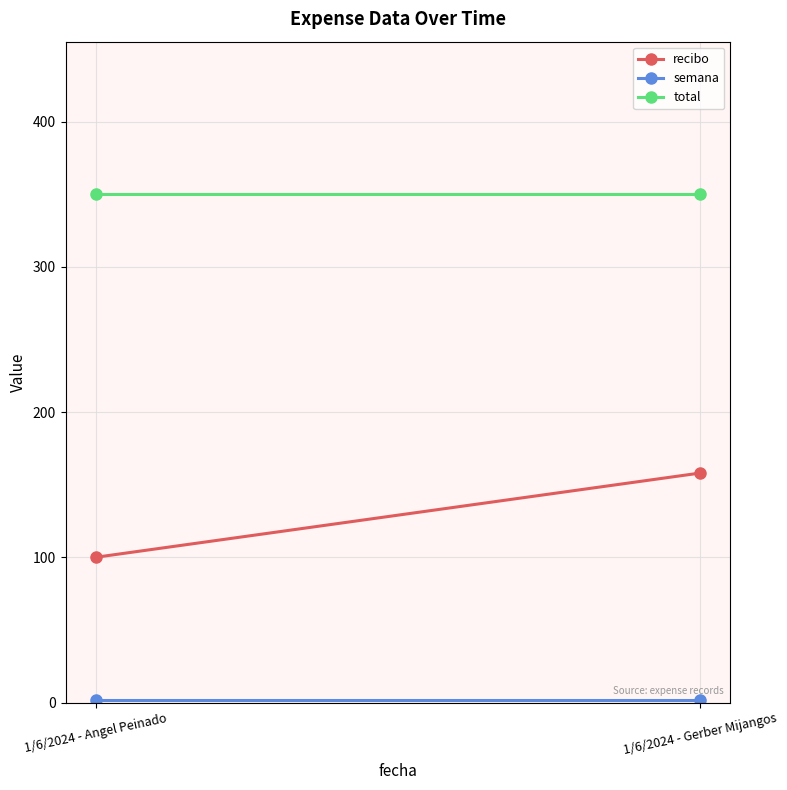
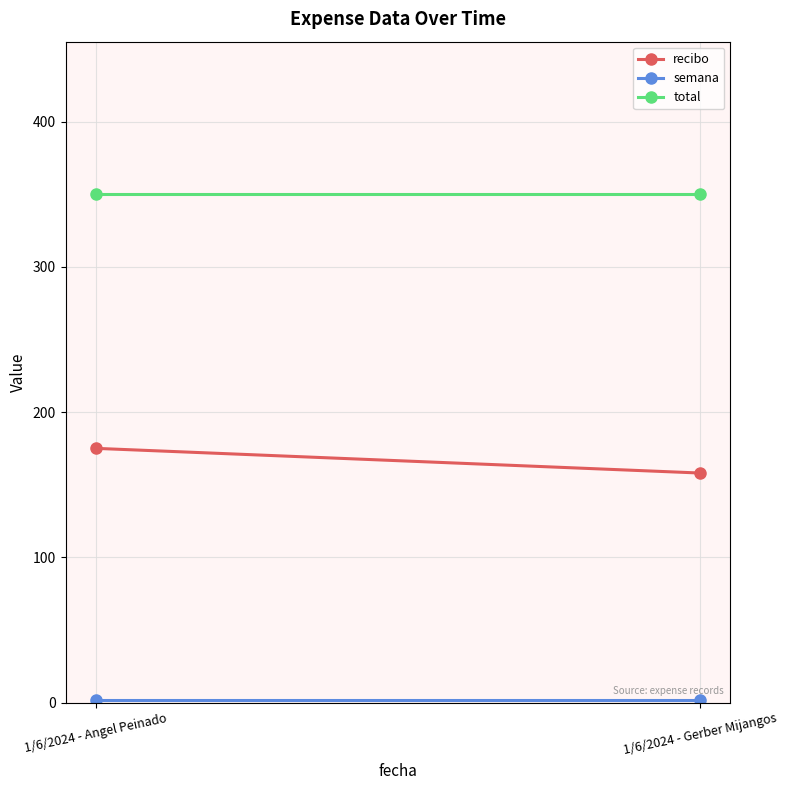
  {
    "recibo": {
-     "1/6/2024 - Angel Peinado": 100,
+     "1/6/2024 - Angel Peinado": 175,
      "1/6/2024 - Gerber Mijangos": 158
    },
    "semana": {
      "1/6/2024 - Angel Peinado": 2,
      "1/6/2024 - Gerber Mijangos": 2
    },
    "total": {
      "1/6/2024 - Angel Peinado": 350,
      "1/6/2024 - Gerber Mijangos": 350
    }
  }
